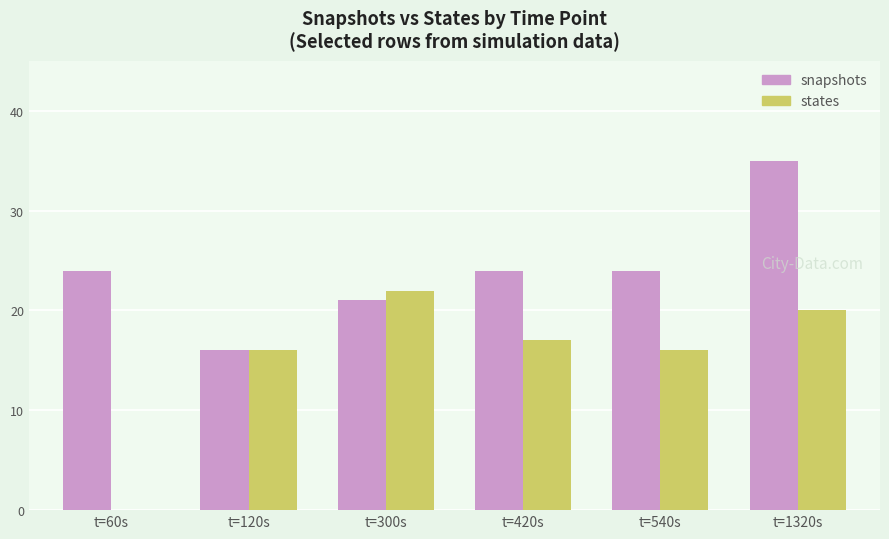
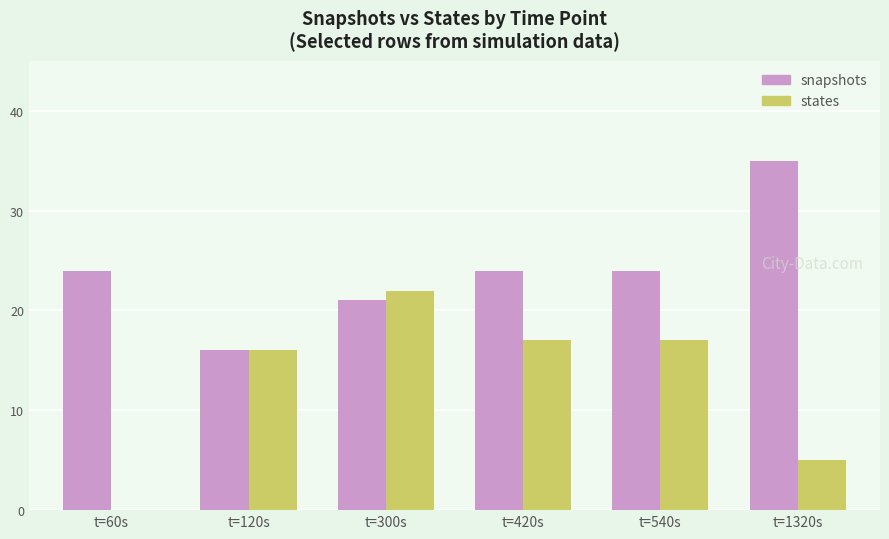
  {
    "snapshots": {
      "t=60s": 24,
      "t=120s": 16,
      "t=300s": 21,
      "t=420s": 24,
      "t=540s": 24,
      "t=1320s": 35
    },
    "states": {
      "t=60s": 0,
      "t=120s": 16,
      "t=300s": 22,
      "t=420s": 17,
-     "t=540s": 16,
-     "t=1320s": 20
+     "t=540s": 17,
+     "t=1320s": 5
    }
  }
